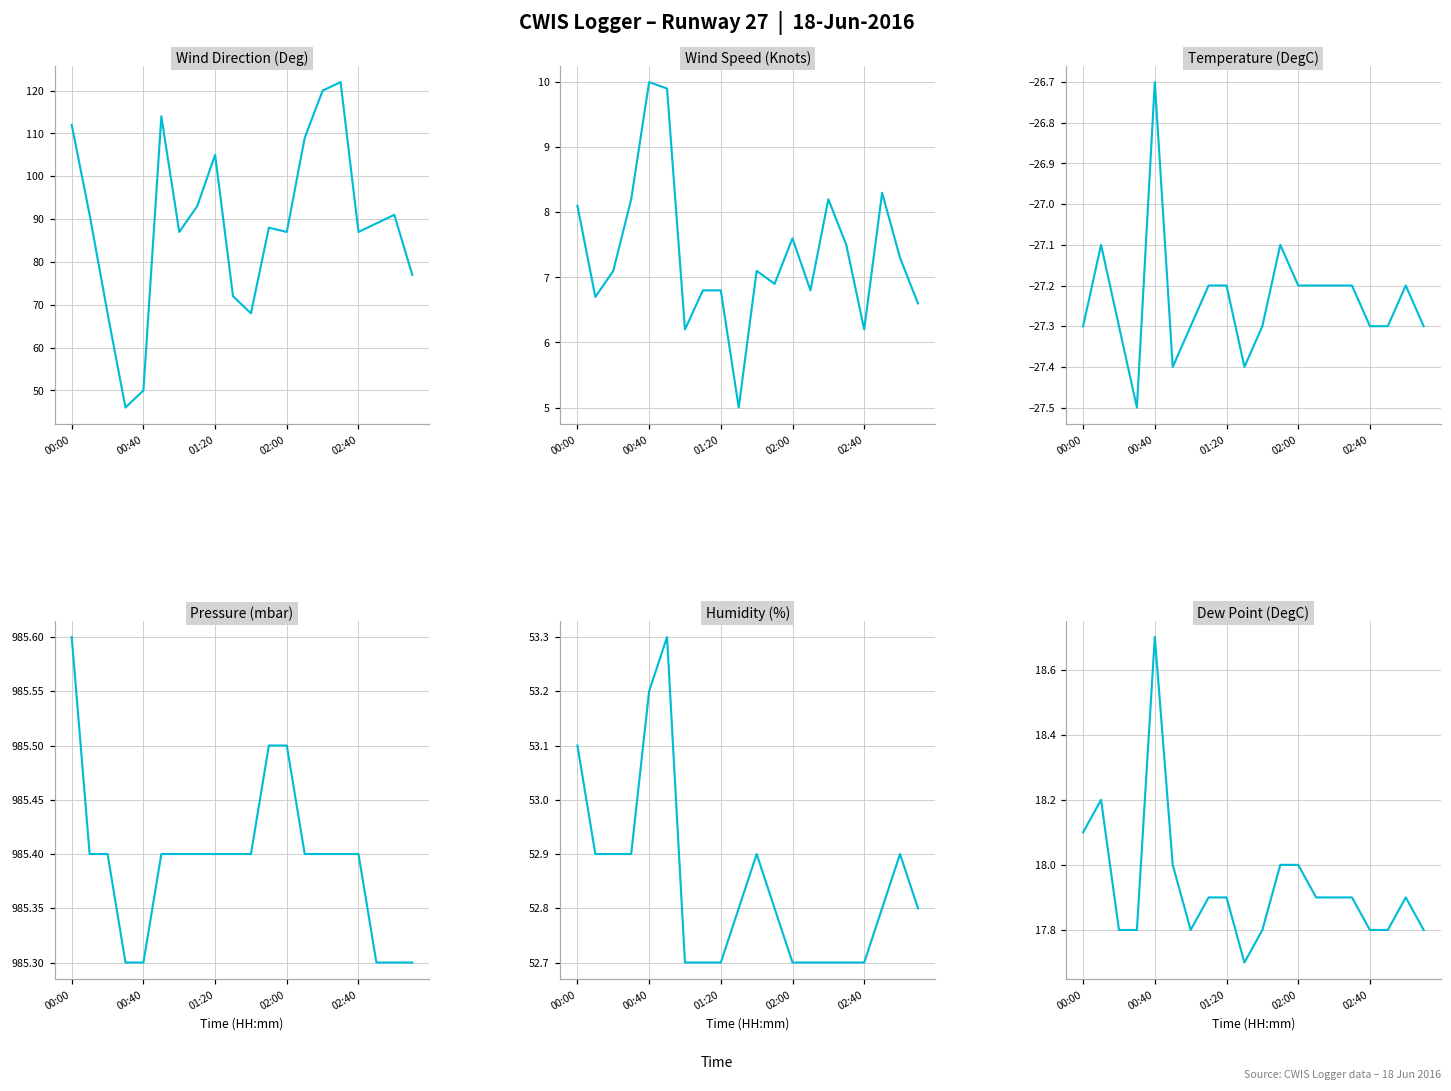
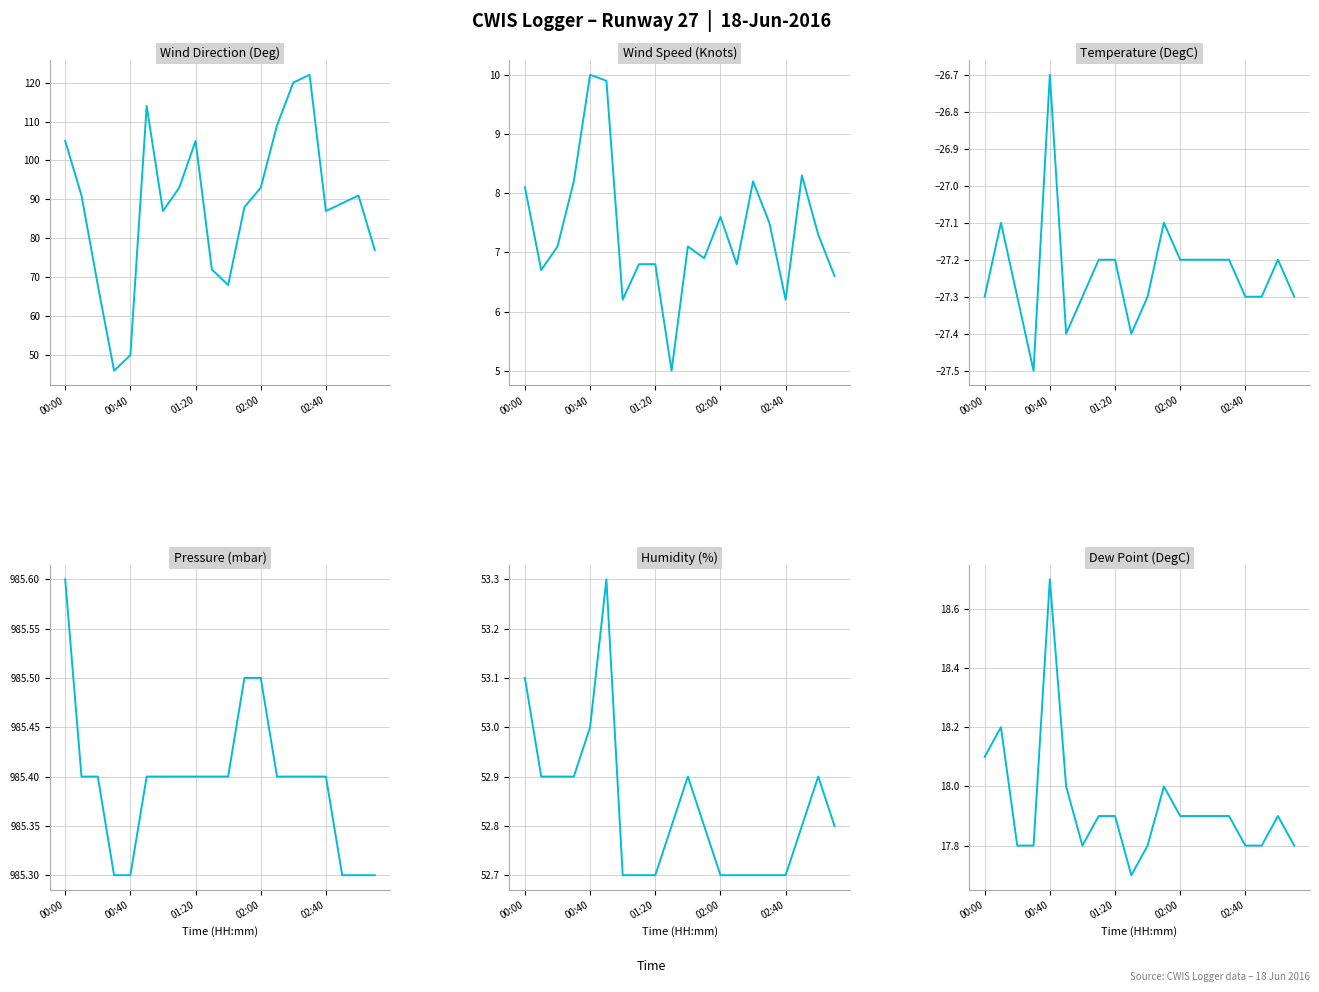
  {
    "Wind Direction (Deg)": {
-     "00:00": 112,
+     "00:00": 105,
      "00:40": 50,
      "01:20": 105,
-     "02:00": 87,
+     "02:00": 93,
      "02:40": 87
    },
    "Wind Speed (Knots)": {
      "00:00": 8.1,
      "00:40": 10.0,
      "01:20": 6.8,
      "02:00": 7.6,
      "02:40": 6.2
    },
    "Temperature (DegC)": {
      "00:00": -27.30,
      "00:40": -26.70,
      "01:20": -27.20,
      "02:00": -27.20,
      "02:40": -27.30
    },
    "Pressure (mbar)": {
      "00:00": 985.60,
      "00:40": 985.30,
      "01:20": 985.40,
      "02:00": 985.50,
      "02:40": 985.40
    },
    "Humidity (%)": {
      "00:00": 53.1,
-     "00:40": 53.2,
+     "00:40": 53.0,
      "01:20": 52.7,
      "02:00": 52.7,
      "02:40": 52.7
    },
    "Dew Point (DegC)": {
      "00:00": 18.1,
      "00:40": 18.7,
      "01:20": 17.9,
-     "02:00": 18.0,
+     "02:00": 17.9,
      "02:40": 17.8
    }
  }
